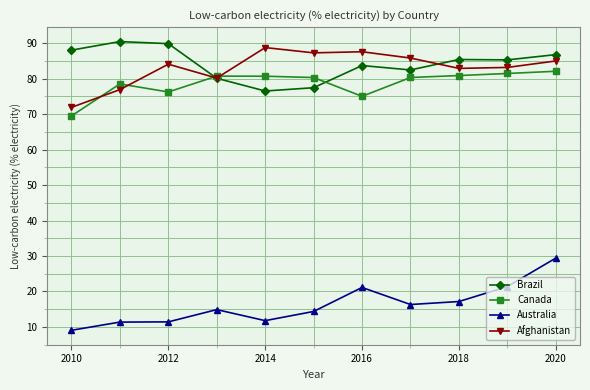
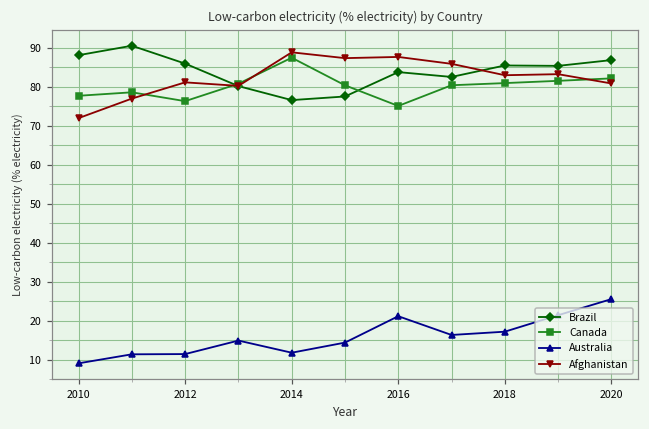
  {
    "Brazil": {
      "2010": 88,
-     "2012": 90,
+     "2012": 86,
      "2014": 77,
      "2016": 84,
      "2018": 85,
      "2020": 87
    },
    "Canada": {
-     "2010": 69,
+     "2010": 78,
      "2012": 76,
-     "2014": 81,
+     "2014": 87,
      "2016": 75,
      "2018": 81,
      "2020": 82
    },
    "Australia": {
      "2010": 9,
      "2012": 11,
      "2014": 12,
      "2016": 21,
      "2018": 17,
-     "2020": 29
+     "2020": 26
    },
    "Afghanistan": {
      "2010": 72,
-     "2012": 84,
+     "2012": 81,
      "2014": 89,
      "2016": 88,
      "2018": 83,
-     "2020": 85
+     "2020": 81
    }
  }
